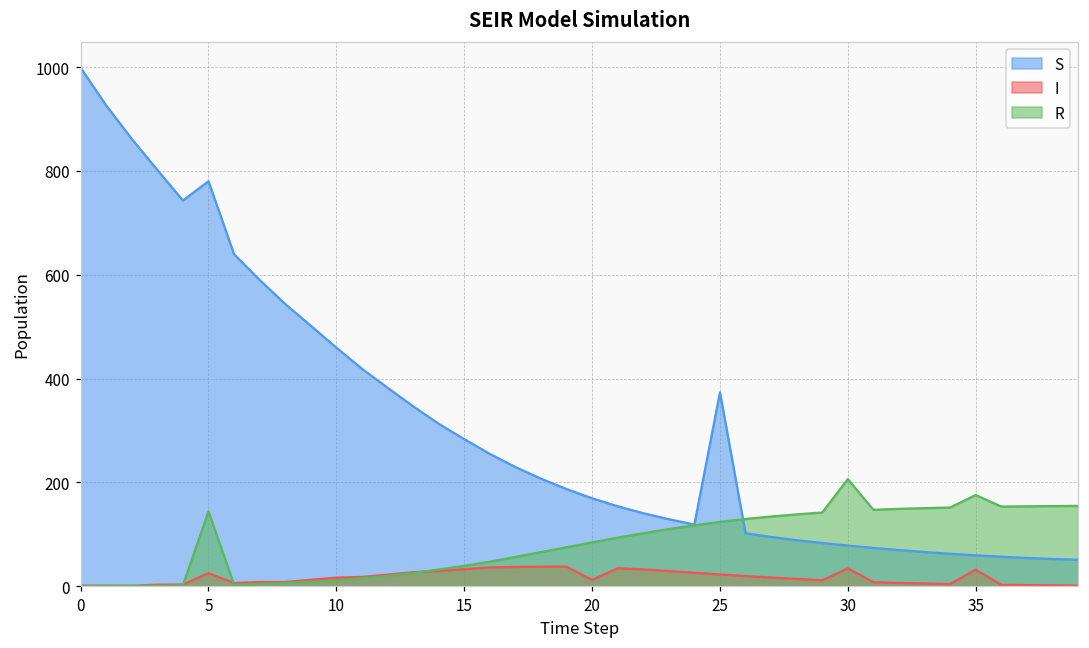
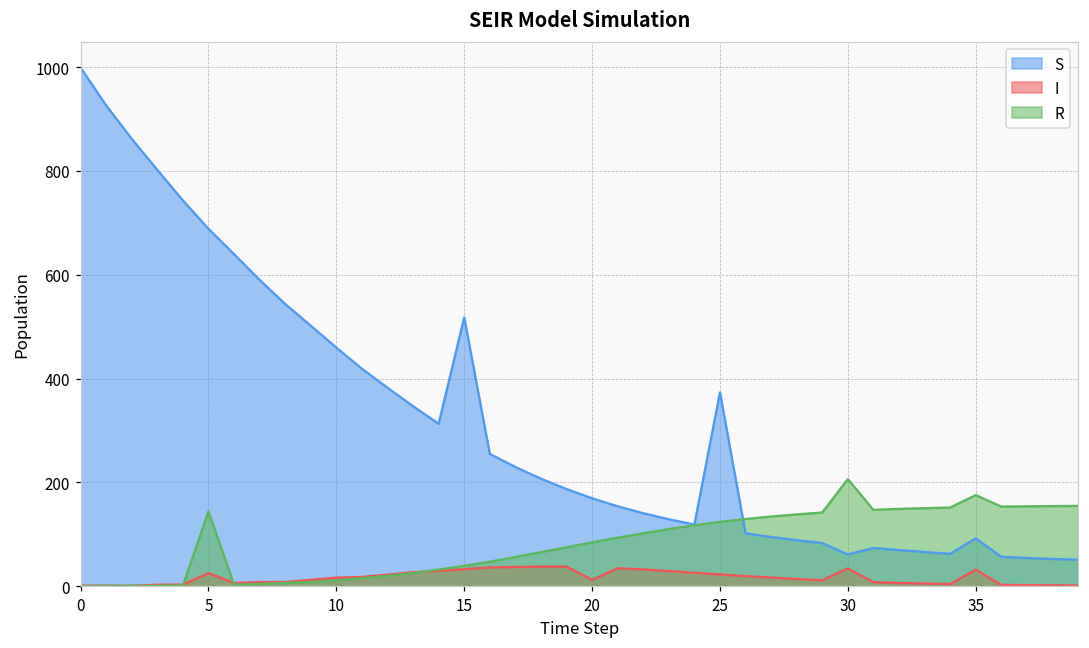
  {
    "S": {
      "0": 1000,
-     "5": 780,
+     "5": 690,
      "10": 460,
-     "15": 280,
+     "15": 520,
      "20": 170,
      "25": 370,
-     "30": 80,
-     "35": 60
+     "30": 60,
+     "35": 90
    },
    "I": {
      "5": 20,
      "15": 30,
      "20": 10,
      "25": 20,
      "30": 30,
      "35": 30
    },
    "R": {
      "5": 140,
      "15": 40,
      "20": 80,
      "25": 120,
      "30": 210,
      "35": 180
    }
  }
